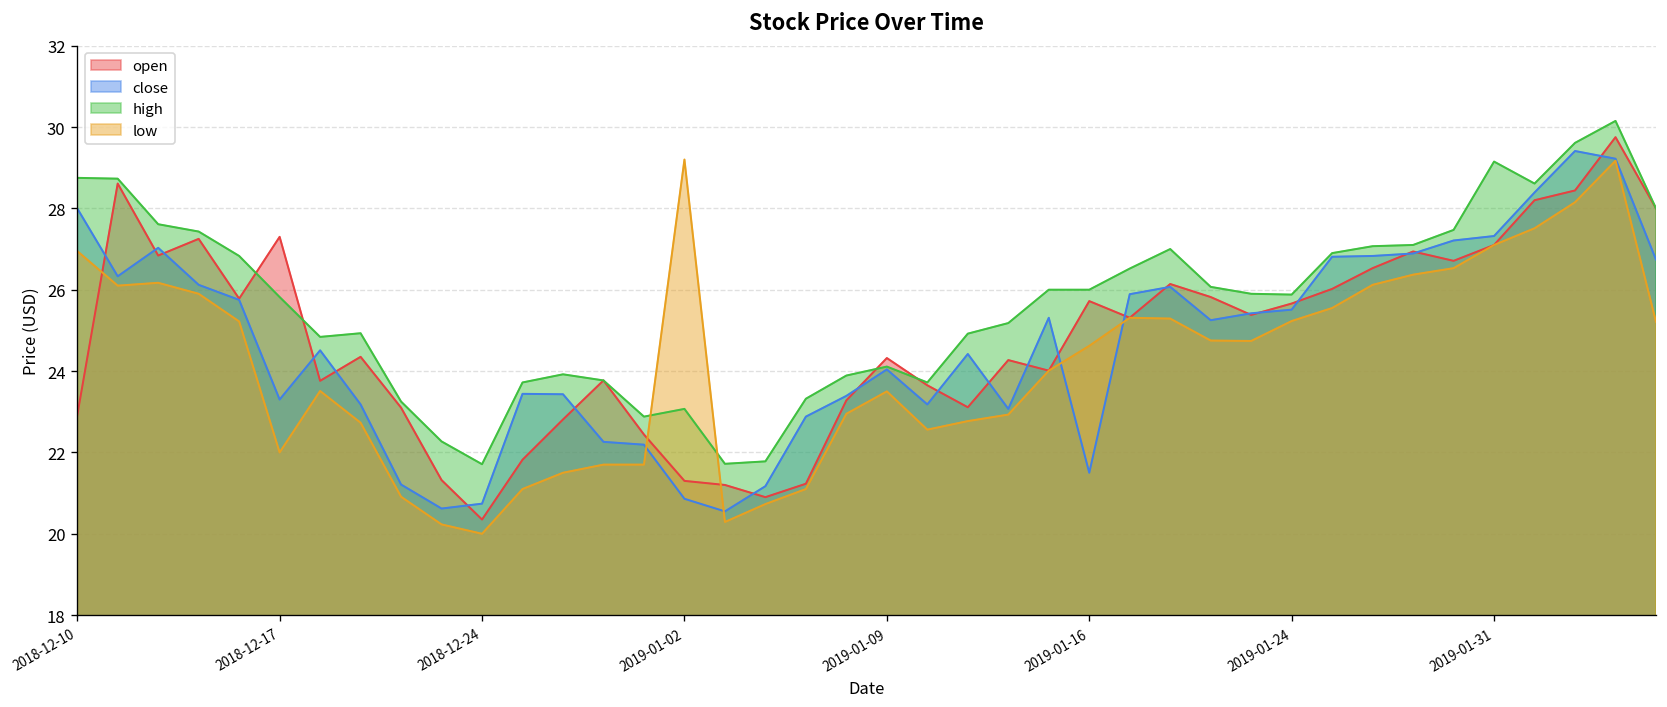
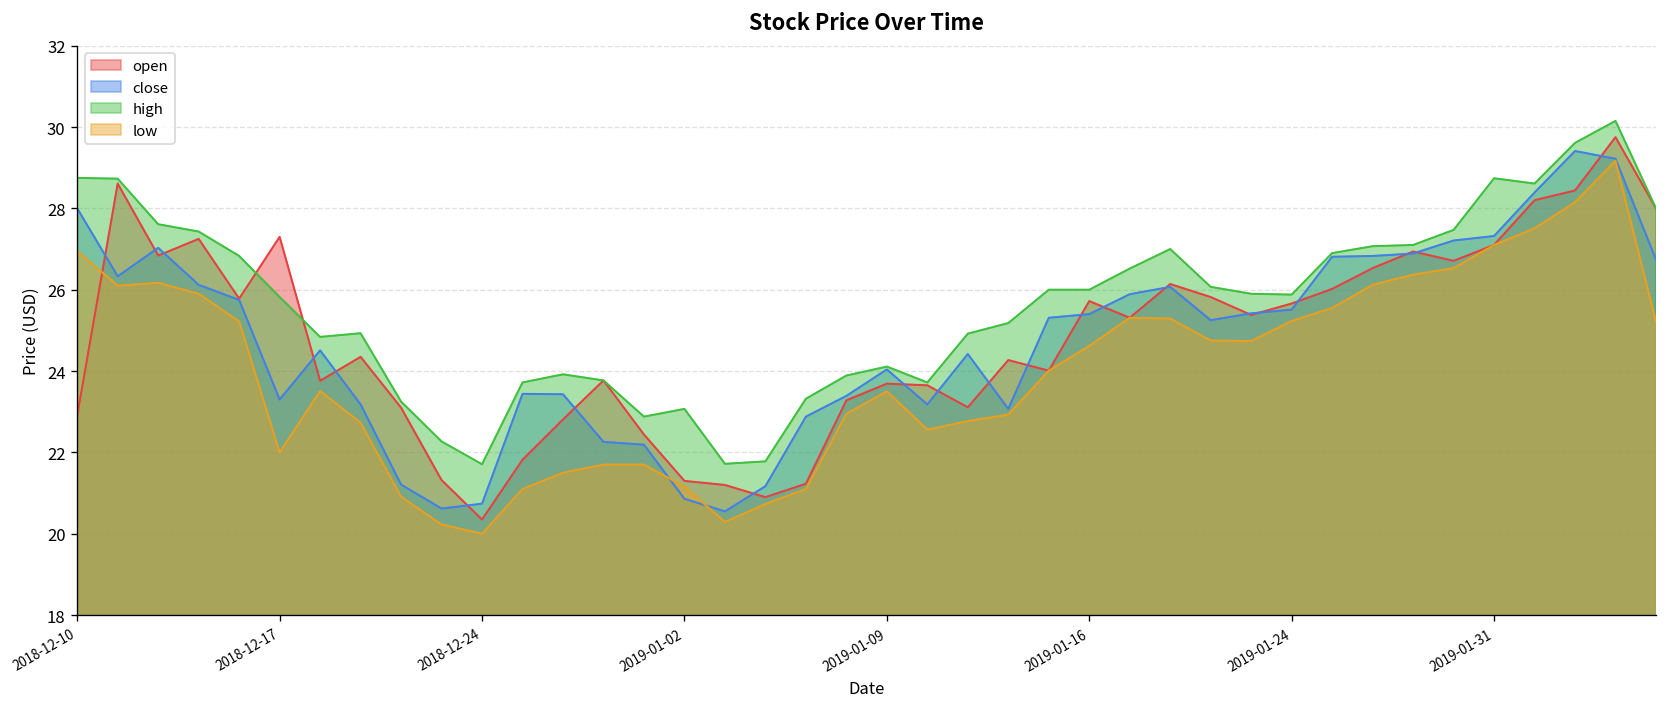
  {
    "open": {
      "2018-12-10": 22.9,
      "2018-12-17": 27.3,
      "2018-12-24": 20.4,
      "2019-01-02": 21.3,
-     "2019-01-09": 24.3,
+     "2019-01-09": 23.7,
      "2019-01-16": 25.7,
      "2019-01-24": 25.7
    },
    "close": {
      "2018-12-10": 28.0,
      "2018-12-17": 23.3,
      "2018-12-24": 20.7,
      "2019-01-02": 20.9,
-     "2019-01-16": 21.5,
+     "2019-01-16": 25.4,
      "2019-01-24": 25.5,
      "2019-01-31": 27.3
    },
    "high": {
      "2018-12-10": 28.8,
      "2018-12-17": 25.8,
      "2018-12-24": 21.7,
      "2019-01-02": 23.1,
      "2019-01-16": 26.0,
      "2019-01-24": 25.9,
-     "2019-01-31": 29.2
+     "2019-01-31": 28.7
    },
    "low": {
      "2018-12-10": 27.0,
      "2018-12-17": 22.0,
      "2018-12-24": 20.0,
-     "2019-01-02": 29.2,
+     "2019-01-02": 21.2,
      "2019-01-09": 23.5,
      "2019-01-16": 24.6,
      "2019-01-24": 25.2
    }
  }
